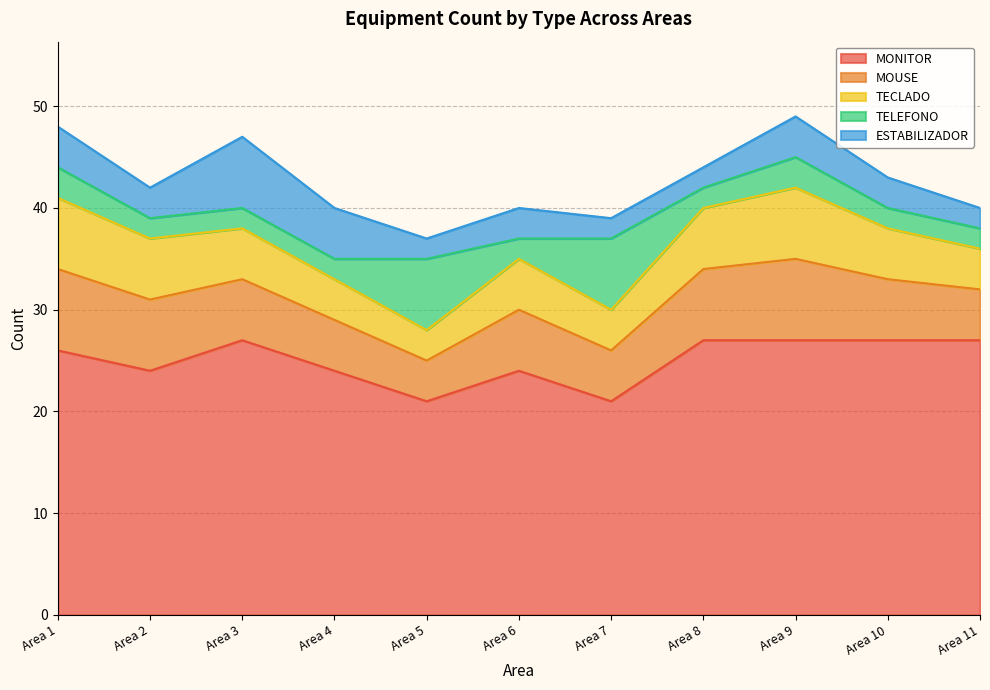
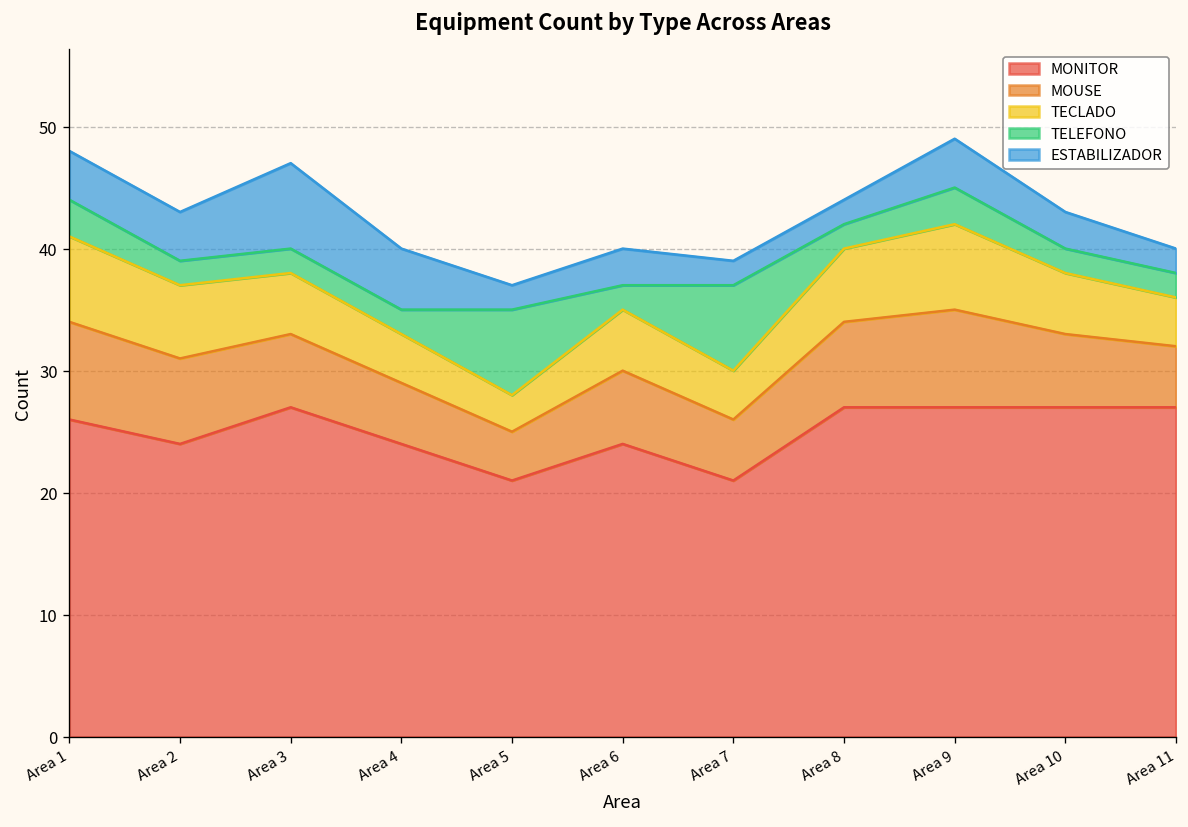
  {
    "TECLADO": {
      "Area 1": 7,
      "Area 2": 6,
      "Area 3": 5,
      "Area 4": 4,
      "Area 5": 3,
      "Area 6": 5,
      "Area 7": 4,
      "Area 8": 6,
      "Area 9": 7,
      "Area 10": 5,
      "Area 11": 4
    },
    "TELEFONO": {
      "Area 1": 3,
      "Area 2": 2,
      "Area 3": 2,
      "Area 4": 2,
      "Area 5": 7,
      "Area 6": 2,
      "Area 7": 7,
      "Area 8": 2,
      "Area 9": 3,
      "Area 10": 2,
      "Area 11": 2
    },
    "ESTABILIZADOR": {
      "Area 1": 4,
-     "Area 2": 3,
+     "Area 2": 4,
      "Area 3": 7,
      "Area 4": 5,
      "Area 5": 2,
      "Area 6": 3,
      "Area 7": 2,
      "Area 8": 2,
      "Area 9": 4,
      "Area 10": 3,
      "Area 11": 2
    }
  }
